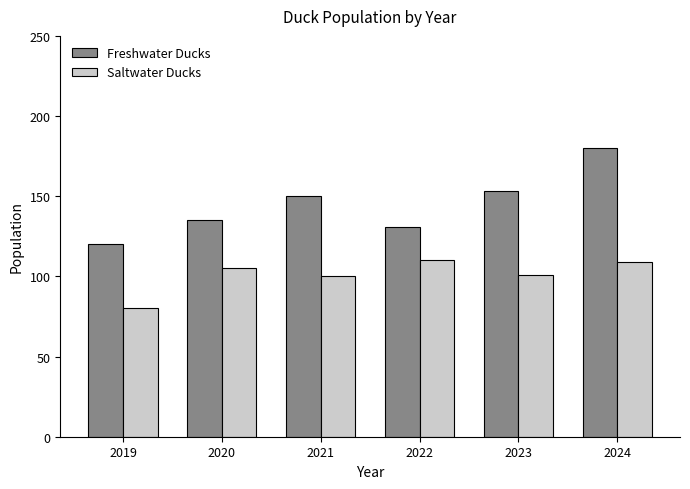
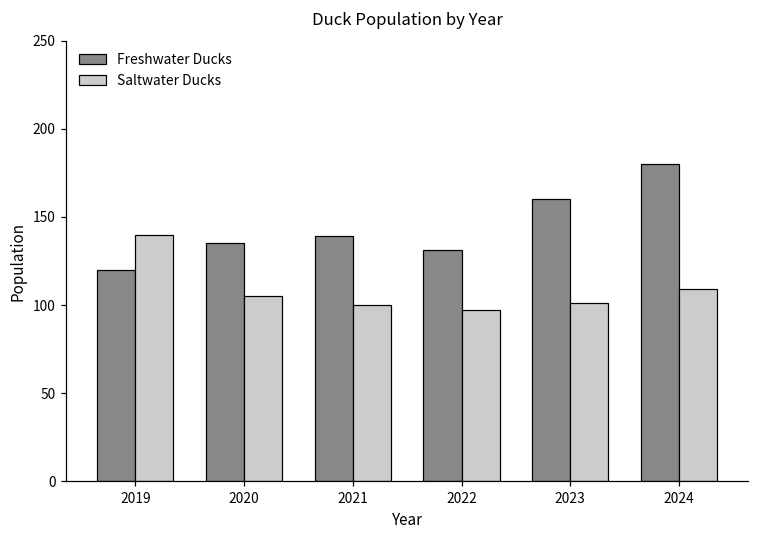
  {
    "Freshwater Ducks": {
      "2019": 120,
      "2020": 135,
-     "2021": 150,
+     "2021": 139,
      "2022": 131,
-     "2023": 153,
+     "2023": 160,
      "2024": 180
    },
    "Saltwater Ducks": {
-     "2019": 80,
+     "2019": 140,
      "2020": 105,
      "2021": 100,
-     "2022": 110,
+     "2022": 97,
      "2023": 101,
      "2024": 109
    }
  }
